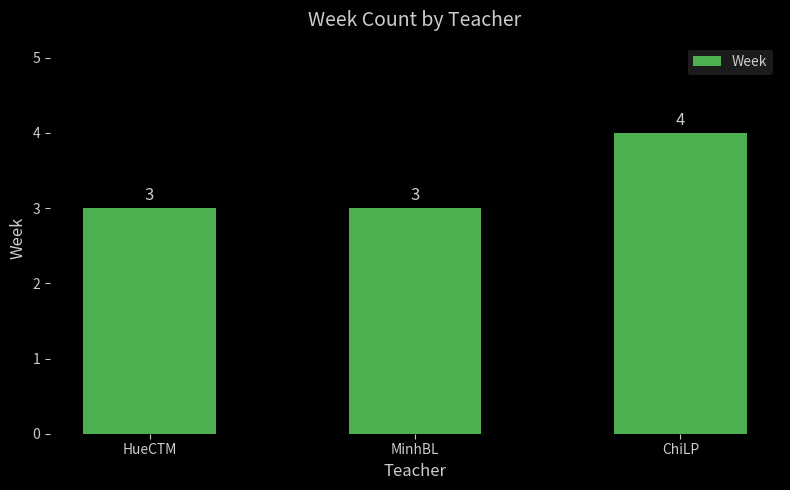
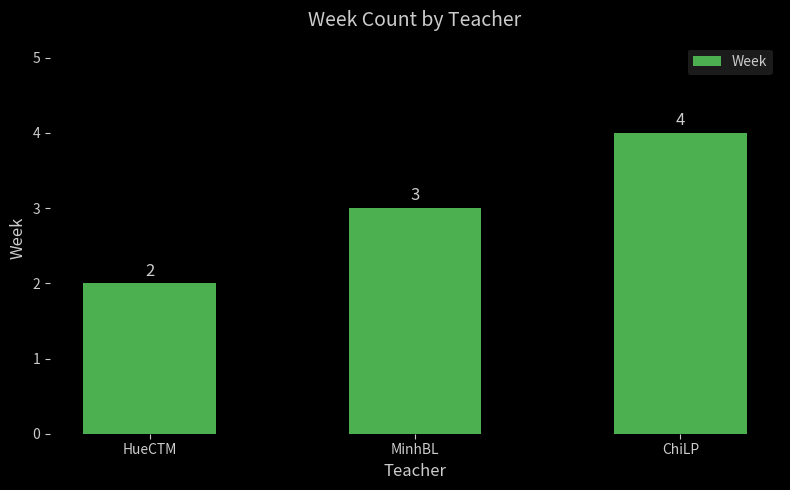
  {
-   "HueCTM": 3,
+   "HueCTM": 2,
    "MinhBL": 3,
    "ChiLP": 4
  }
